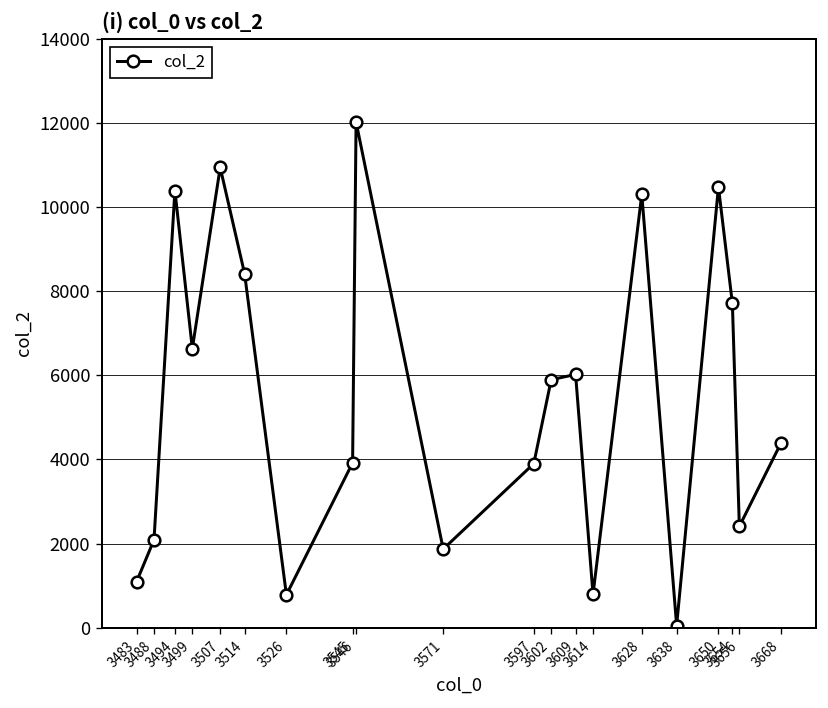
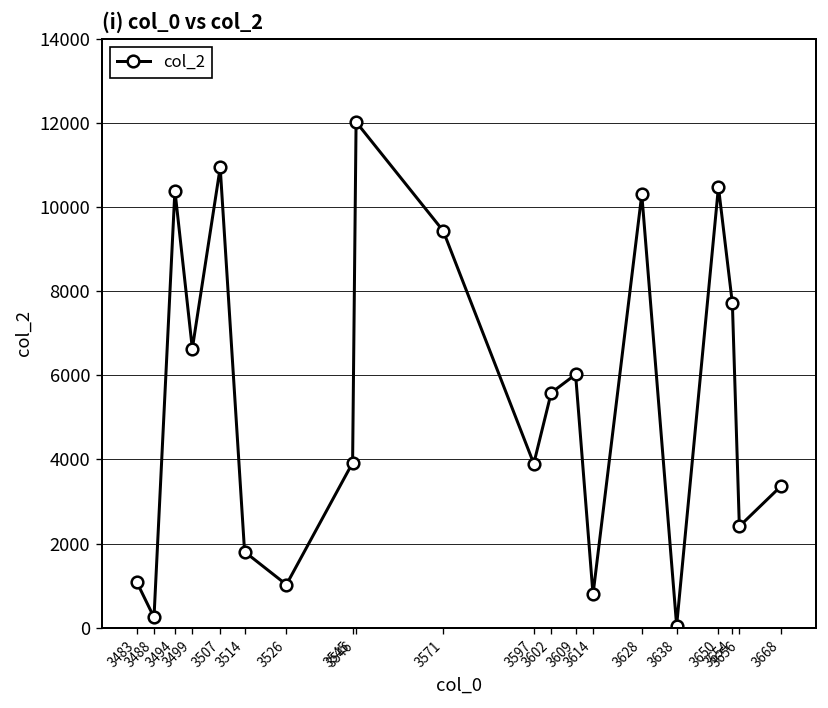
  {
    "3483": 1100,
-   "3488": 2100,
+   "3488": 200,
    "3494": 10400,
    "3499": 6600,
    "3507": 10900,
-   "3514": 8400,
-   "3526": 800,
+   "3514": 1800,
+   "3526": 1000,
    "3545": 3900,
    "3546": 12000,
-   "3571": 1900,
+   "3571": 9400,
    "3597": 3900,
-   "3602": 5900,
+   "3602": 5600,
    "3609": 6000,
    "3614": 800,
    "3628": 10300,
    "3638": 100,
    "3650": 10500,
    "3654": 7700,
    "3656": 2400,
-   "3668": 4400
+   "3668": 3400
  }
